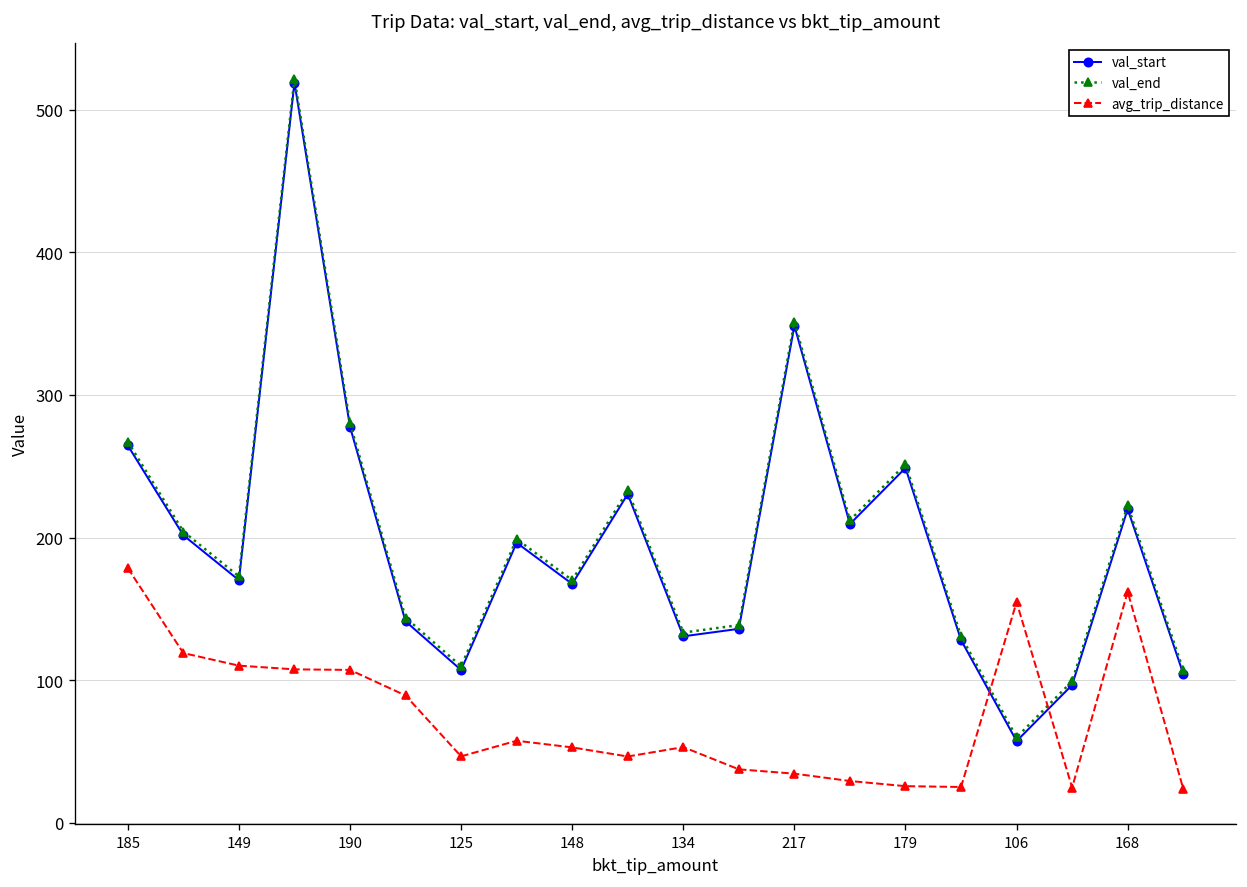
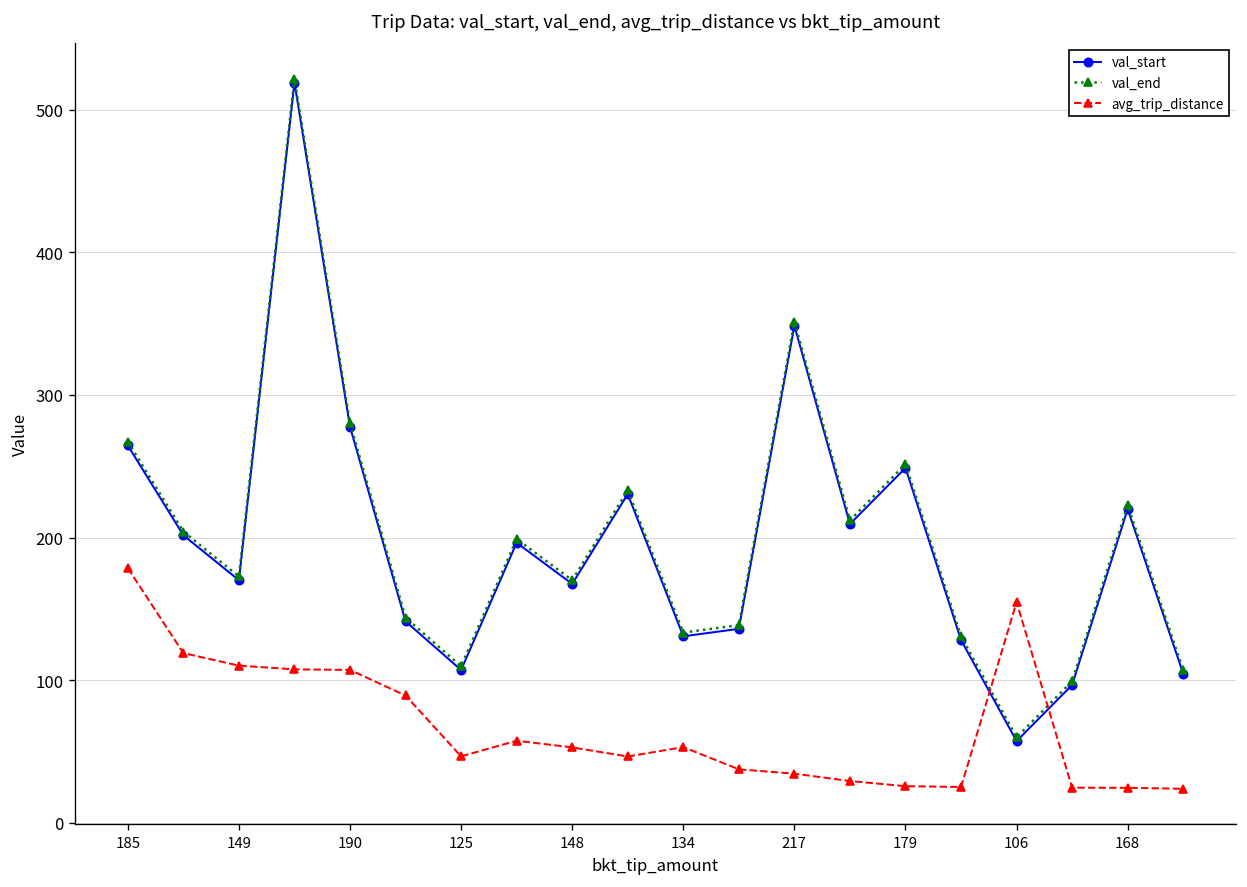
  {
    "val_start": {
      "185": 265,
      "149": 170,
      "190": 278,
      "125": 107,
      "148": 167,
      "134": 131,
      "217": 349,
      "179": 249,
      "106": 57,
      "168": 220
    },
    "val_end": {
      "185": 267,
      "149": 173,
      "190": 280,
      "125": 110,
      "148": 170,
      "134": 133,
      "217": 351,
      "179": 251,
      "106": 60,
      "168": 223
    },
    "avg_trip_distance": {
      "185": 179,
      "149": 110,
      "190": 107,
      "125": 47,
      "148": 53,
      "134": 53,
      "217": 34,
      "179": 26,
      "106": 155,
-     "168": 162
+     "168": 25
    }
  }
